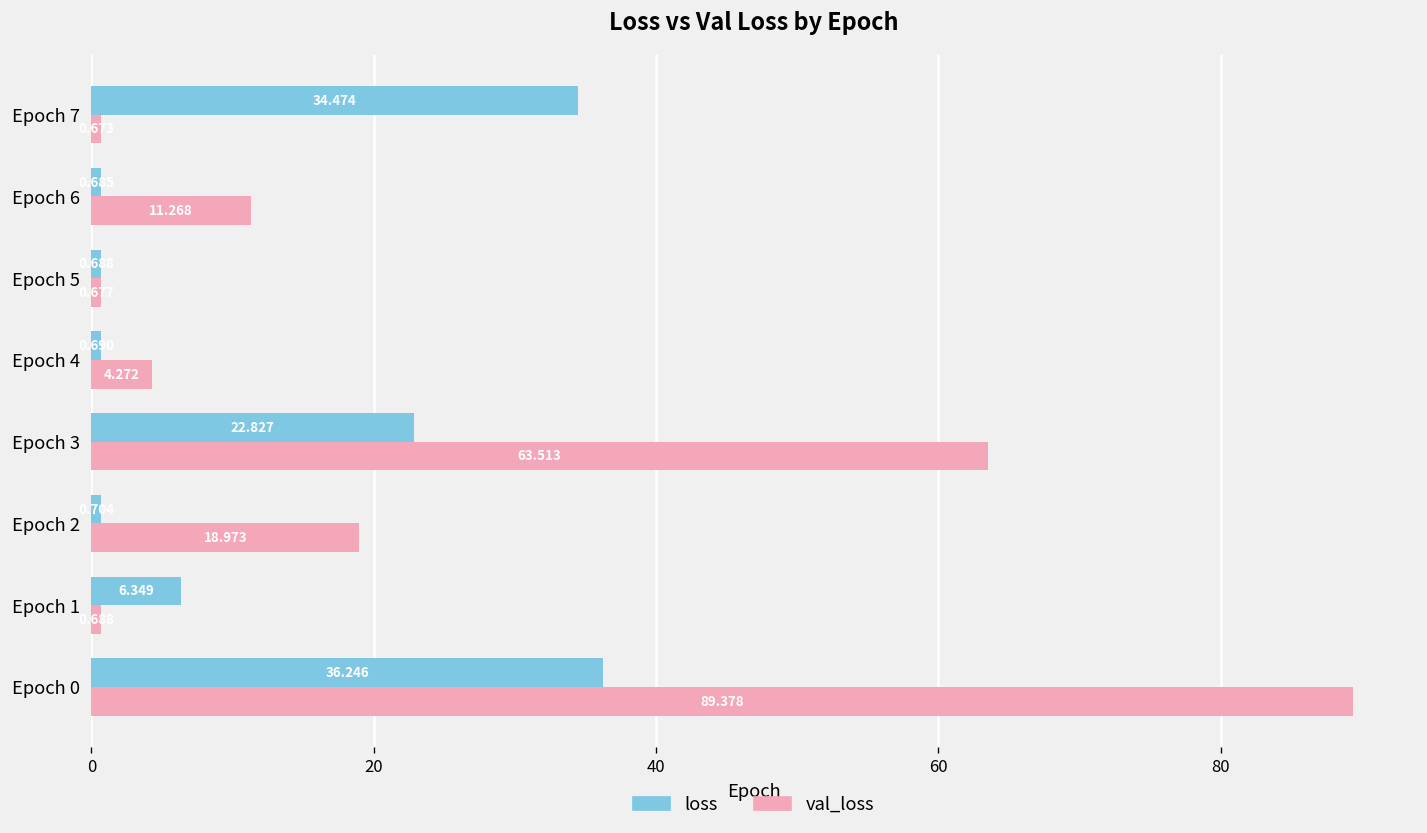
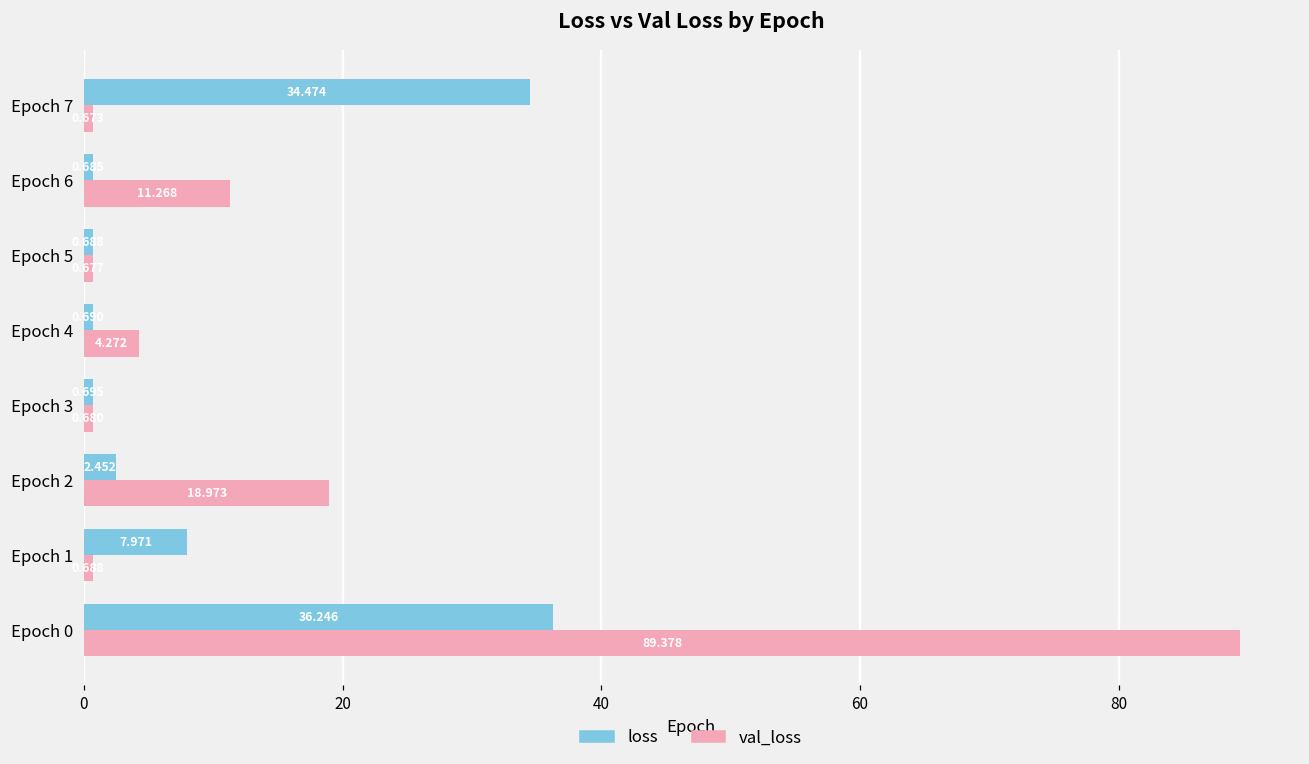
  {
    "loss": {
      "Epoch 7": 34.474,
-     "Epoch 3": 22.8,
-     "Epoch 2": 0.7,
-     "Epoch 1": 6.349,
+     "Epoch 3": 0.7,
+     "Epoch 2": 2.5,
+     "Epoch 1": 7.971,
      "Epoch 0": 36.246
    },
    "val_loss": {
      "Epoch 7": 0.7,
      "Epoch 5": 0.7,
-     "Epoch 3": 63.5,
+     "Epoch 3": 0.7,
      "Epoch 1": 0.7
    }
  }
